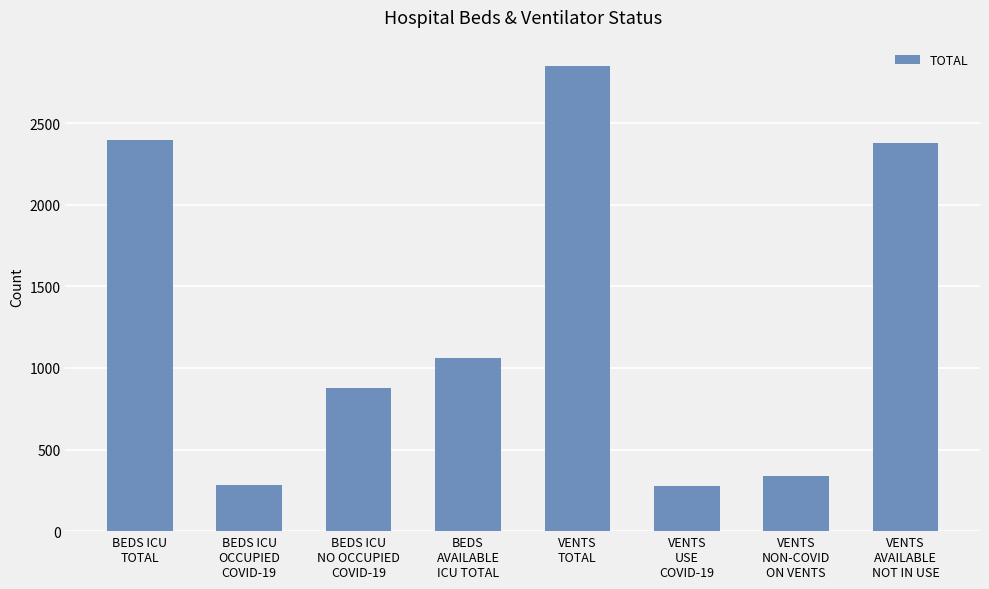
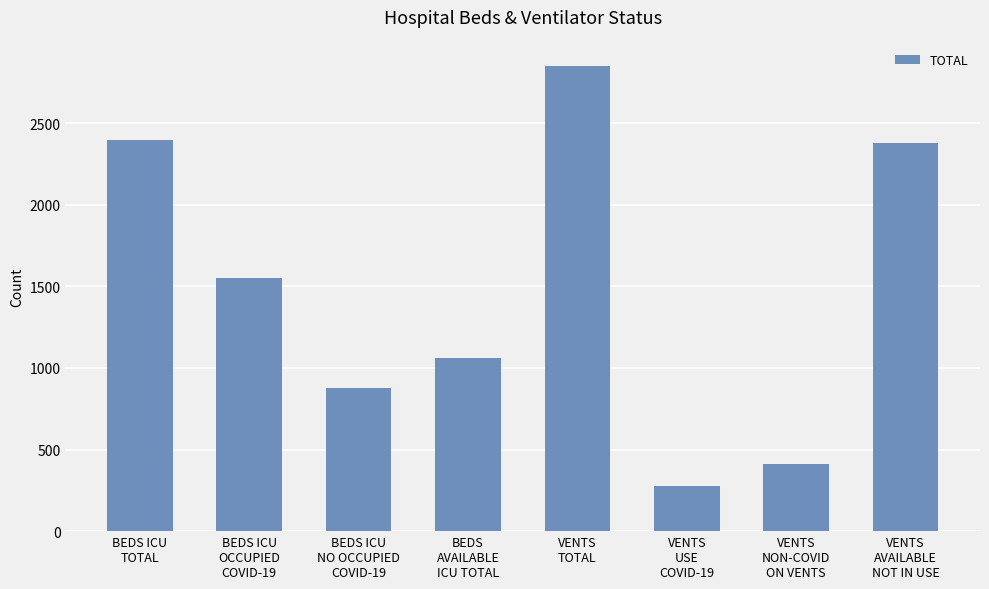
  {
    "BEDS ICU TOTAL": 2400,
-   "BEDS ICU OCCUPIED COVID-19": 280,
+   "BEDS ICU OCCUPIED COVID-19": 1550,
    "BEDS ICU NO OCCUPIED COVID-19": 880,
    "BEDS AVAILABLE ICU TOTAL": 1060,
    "VENTS TOTAL": 2850,
    "VENTS USE COVID-19": 280,
-   "VENTS NON-COVID ON VENTS": 340,
+   "VENTS NON-COVID ON VENTS": 410,
    "VENTS AVAILABLE NOT IN USE": 2380
  }
